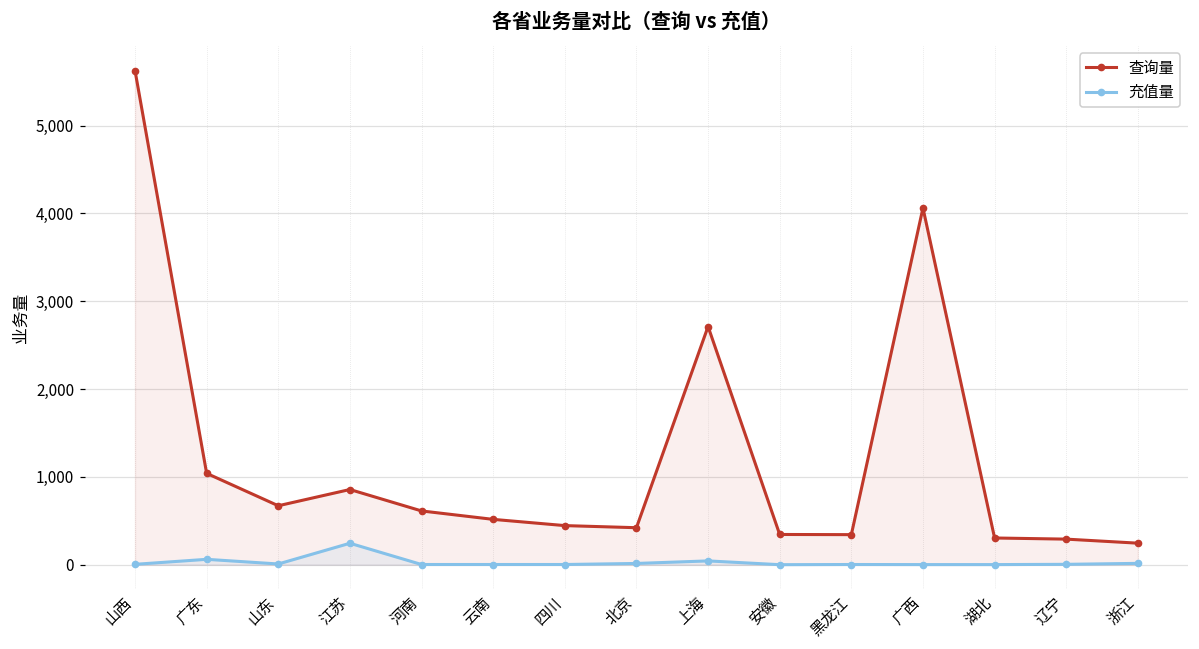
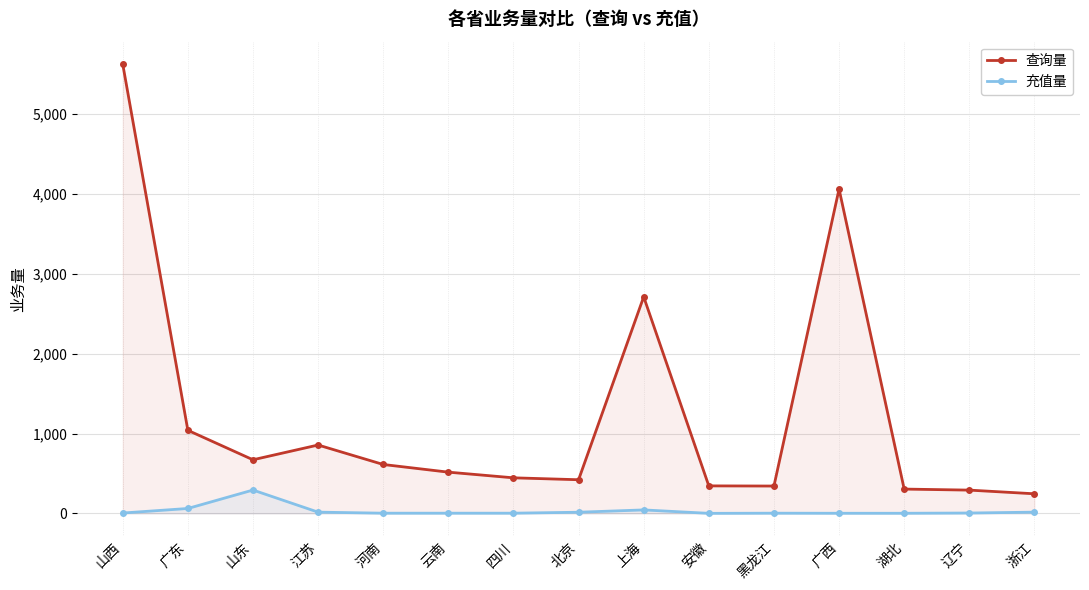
  {
    "查询量": {
      "山西": "5,600",
      "广东": "1,000",
      "山东": "700",
      "江苏": "900",
      "河南": "600",
      "云南": "500",
      "四川": "400",
      "北京": "400",
      "上海": "2,700",
      "安徽": "300",
      "黑龙江": "300",
      "广西": "4,100",
      "湖北": "300",
      "辽宁": "300",
      "浙江": "200"
    },
    "充值量": {
      "山西": "0",
      "广东": "100",
-     "山东": "0",
-     "江苏": "200",
+     "山东": "300",
+     "江苏": "0",
      "河南": "0",
      "云南": "0",
      "四川": "0",
      "北京": "0",
      "上海": "0",
      "安徽": "0",
      "黑龙江": "0",
      "广西": "0",
      "湖北": "0",
      "辽宁": "0",
      "浙江": "0"
    }
  }
